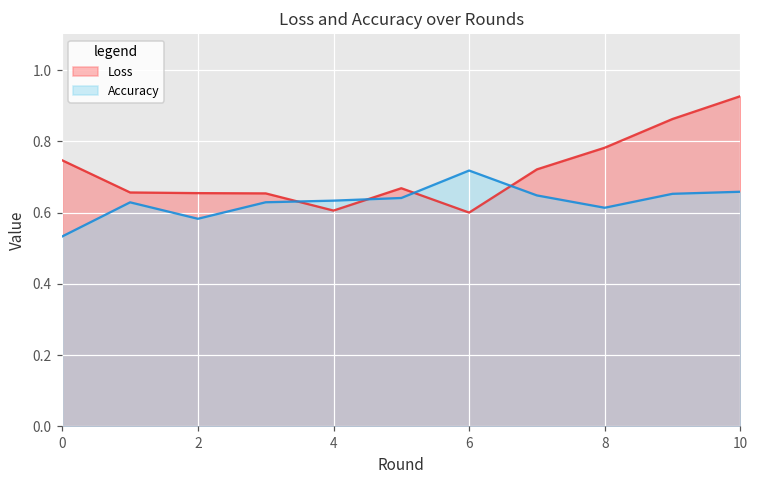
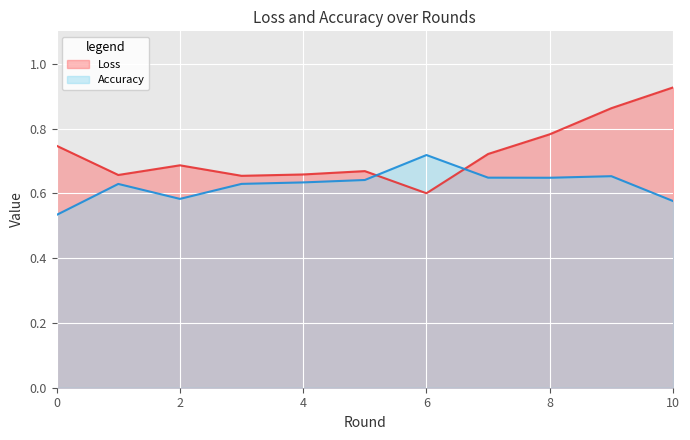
  {
    "Loss": {
      "0": 0.75,
-     "2": 0.65,
-     "4": 0.61,
+     "2": 0.69,
+     "4": 0.66,
      "6": 0.60,
      "8": 0.78,
      "10": 0.93
    },
    "Accuracy": {
      "0": 0.53,
      "2": 0.58,
      "4": 0.63,
      "6": 0.72,
-     "8": 0.61,
-     "10": 0.66
+     "8": 0.65,
+     "10": 0.58
    }
  }
